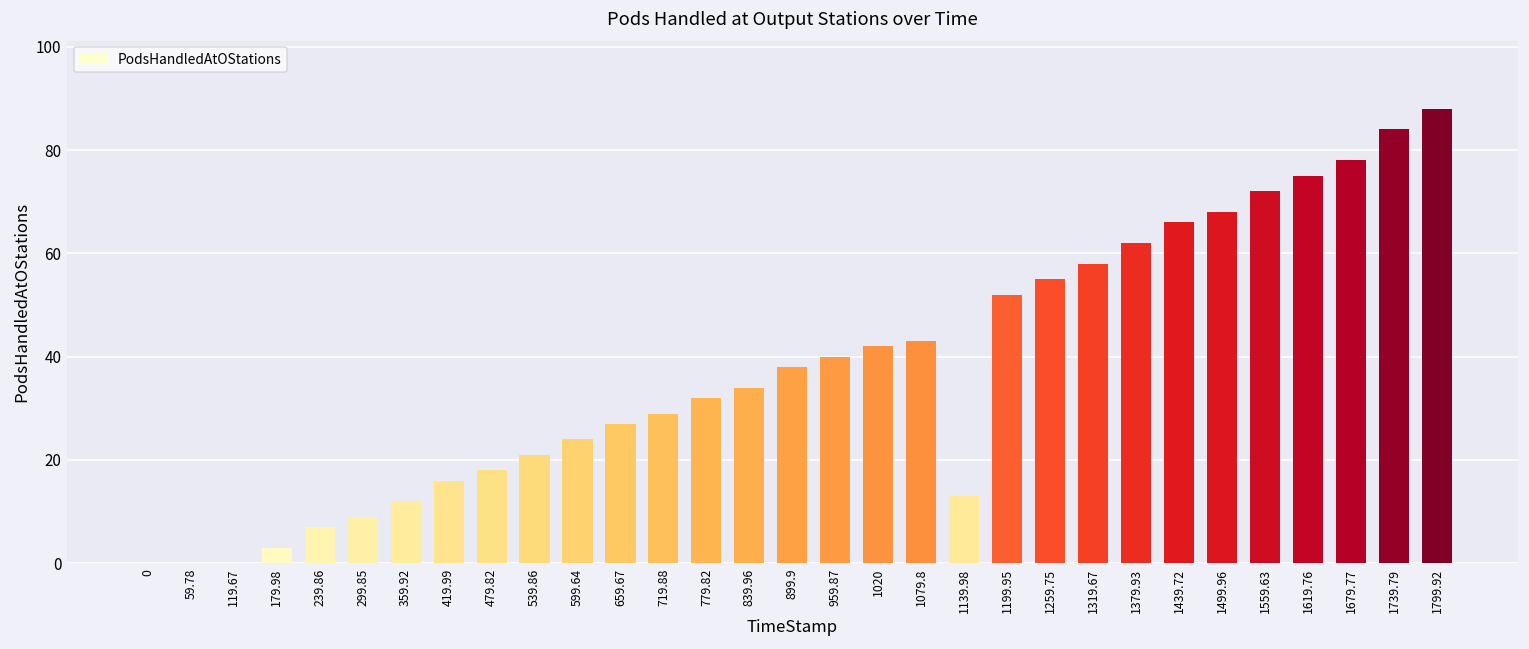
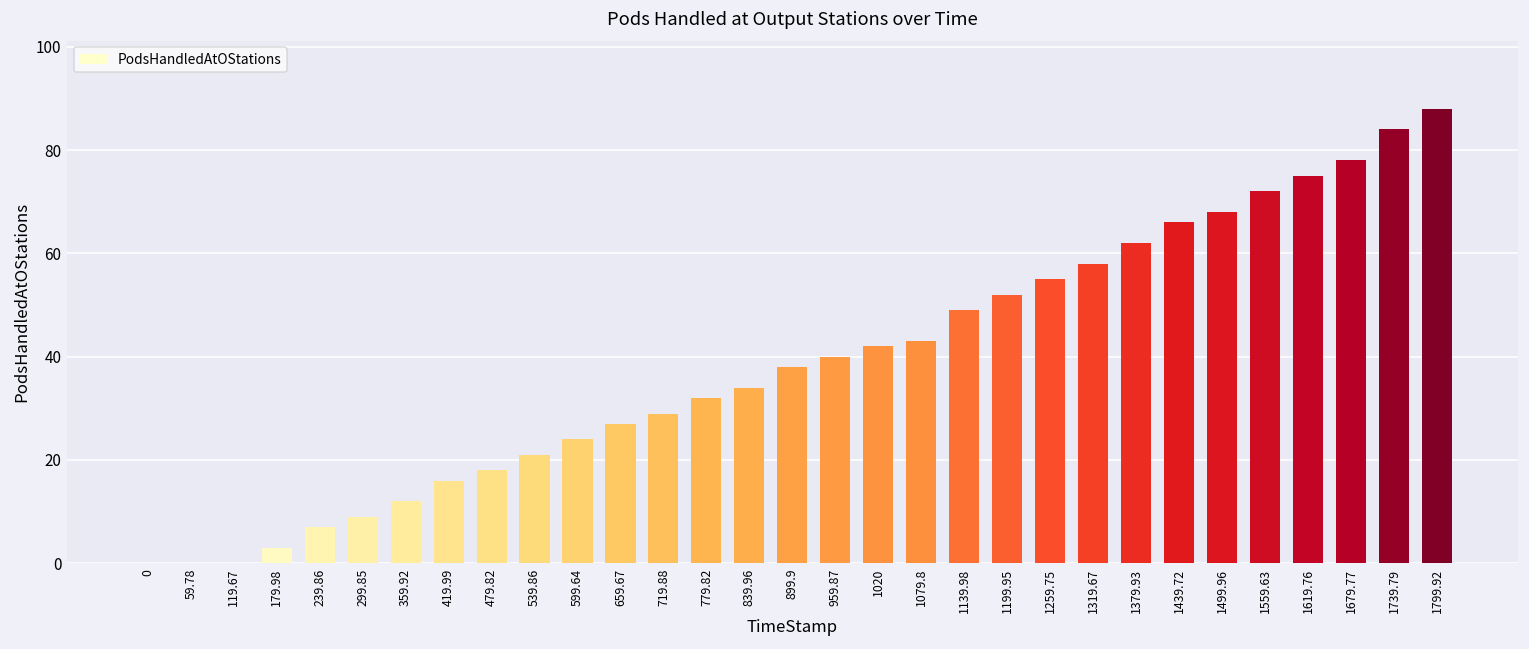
  {
    "0": 0,
    "59.78": 0,
    "119.67": 0,
    "179.98": 3,
    "239.86": 7,
    "299.85": 9,
    "359.92": 12,
    "419.99": 16,
    "479.82": 18,
    "539.86": 21,
    "599.64": 24,
    "659.67": 27,
    "719.88": 29,
    "779.82": 32,
    "839.96": 34,
    "899.9": 38,
    "959.87": 40,
    "1020": 42,
    "1079.8": 43,
-   "1139.98": 13,
+   "1139.98": 49,
    "1199.95": 52,
    "1259.75": 55,
    "1319.67": 58,
    "1379.93": 62,
    "1439.72": 66,
    "1499.96": 68,
    "1559.63": 72,
    "1619.76": 75,
    "1679.77": 78,
    "1739.79": 84,
    "1799.92": 88
  }
